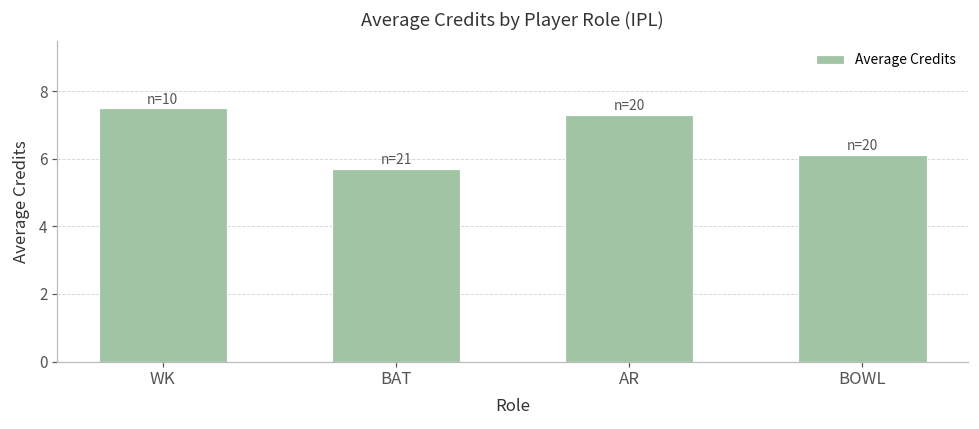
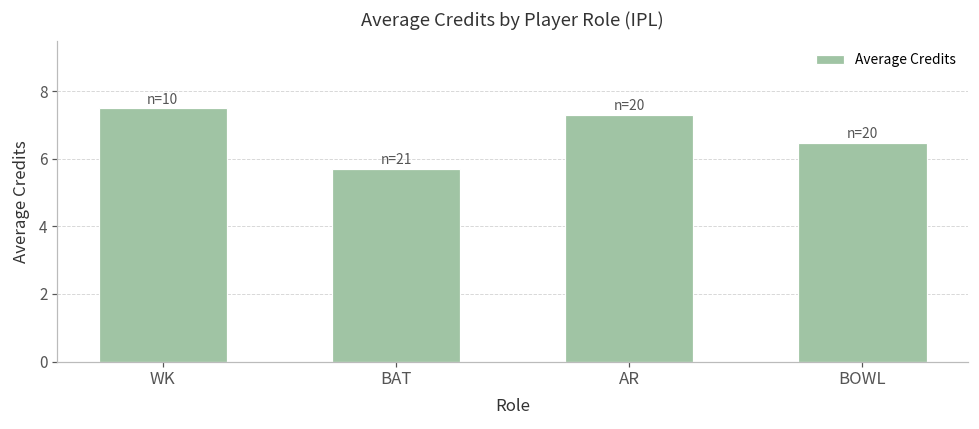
  {
-   "BOWL": 6.1
+   "BOWL": 6.5
  }
